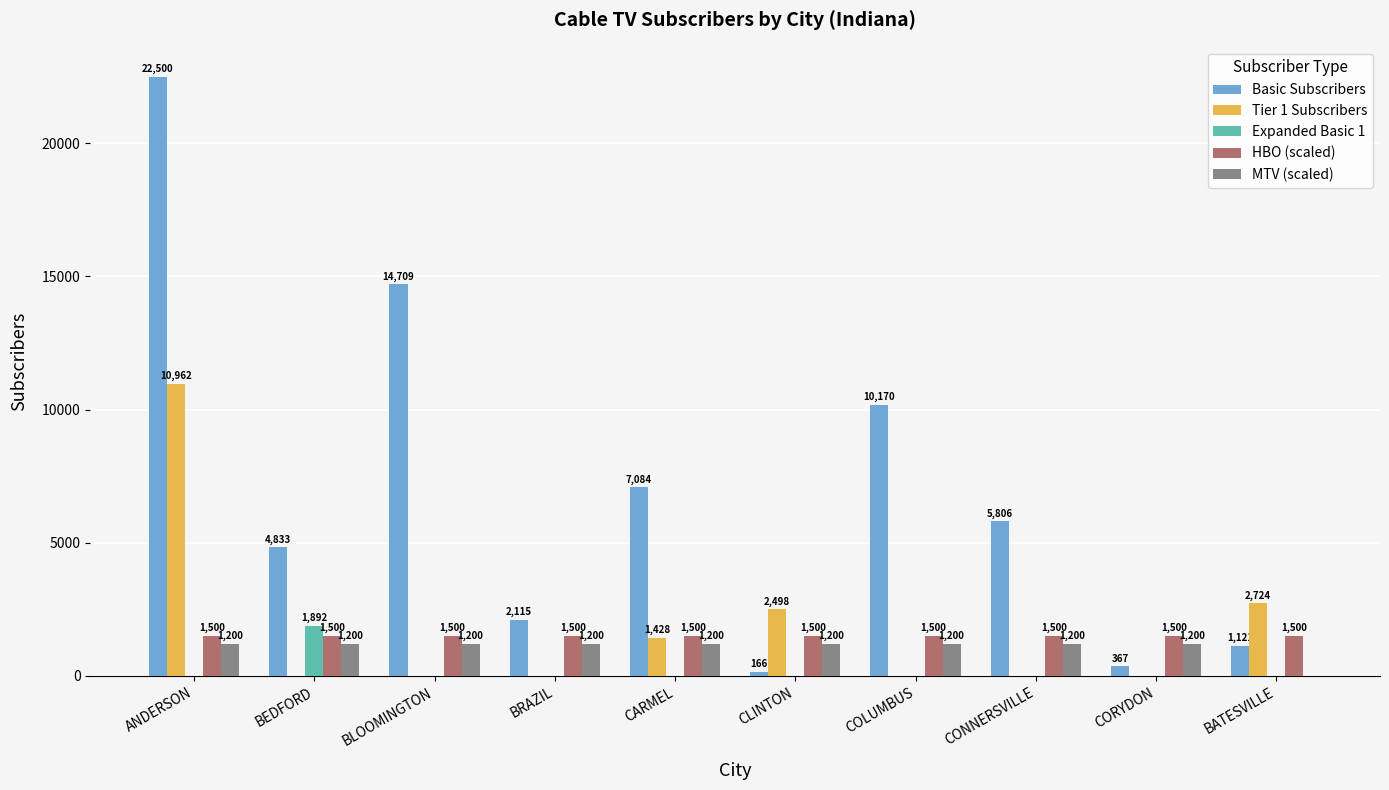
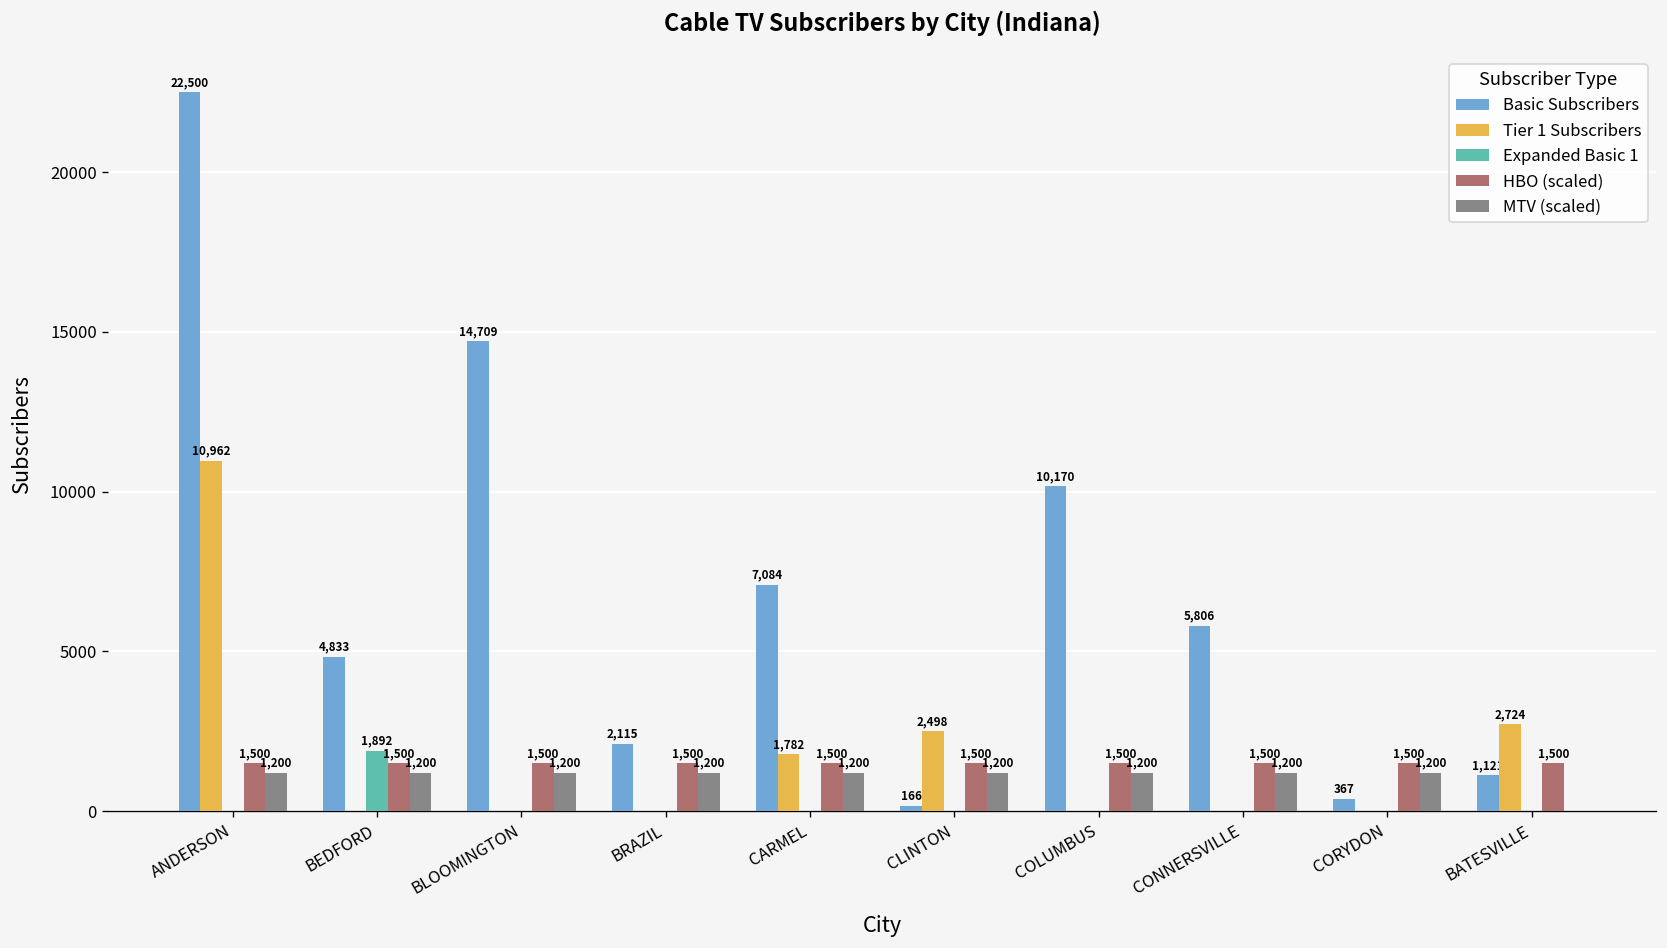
  {
    "Tier 1 Subscribers": {
      "ANDERSON": "10,962",
-     "CARMEL": "1,428",
+     "CARMEL": "1,782",
      "CLINTON": "2,498",
      "BATESVILLE": "2,724"
    }
  }
